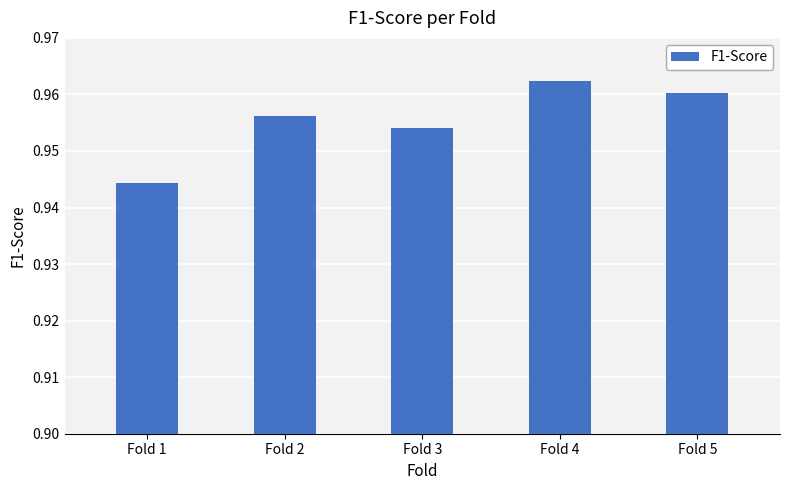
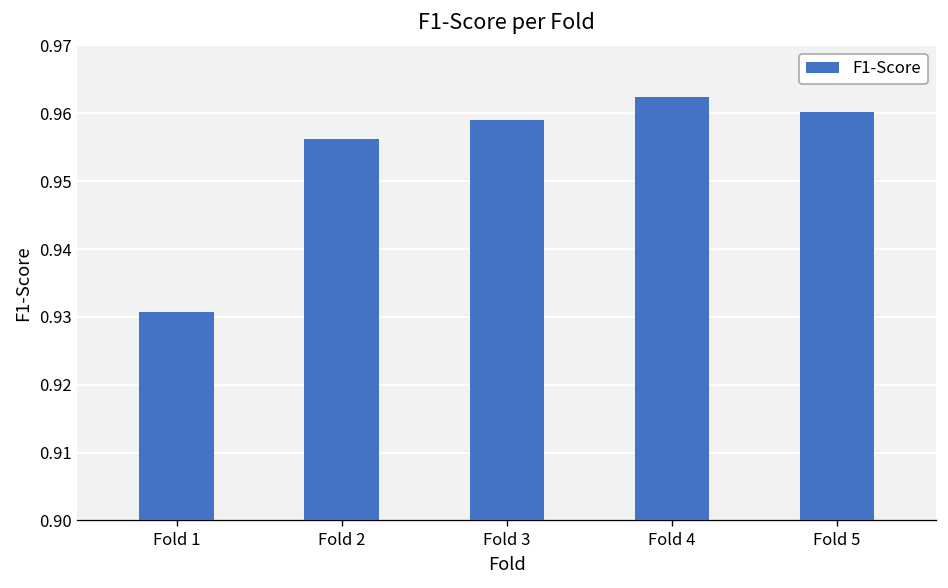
  {
-   "Fold 1": 0.944,
+   "Fold 1": 0.931,
    "Fold 2": 0.956,
-   "Fold 3": 0.954,
+   "Fold 3": 0.959,
    "Fold 4": 0.962,
    "Fold 5": 0.960
  }
